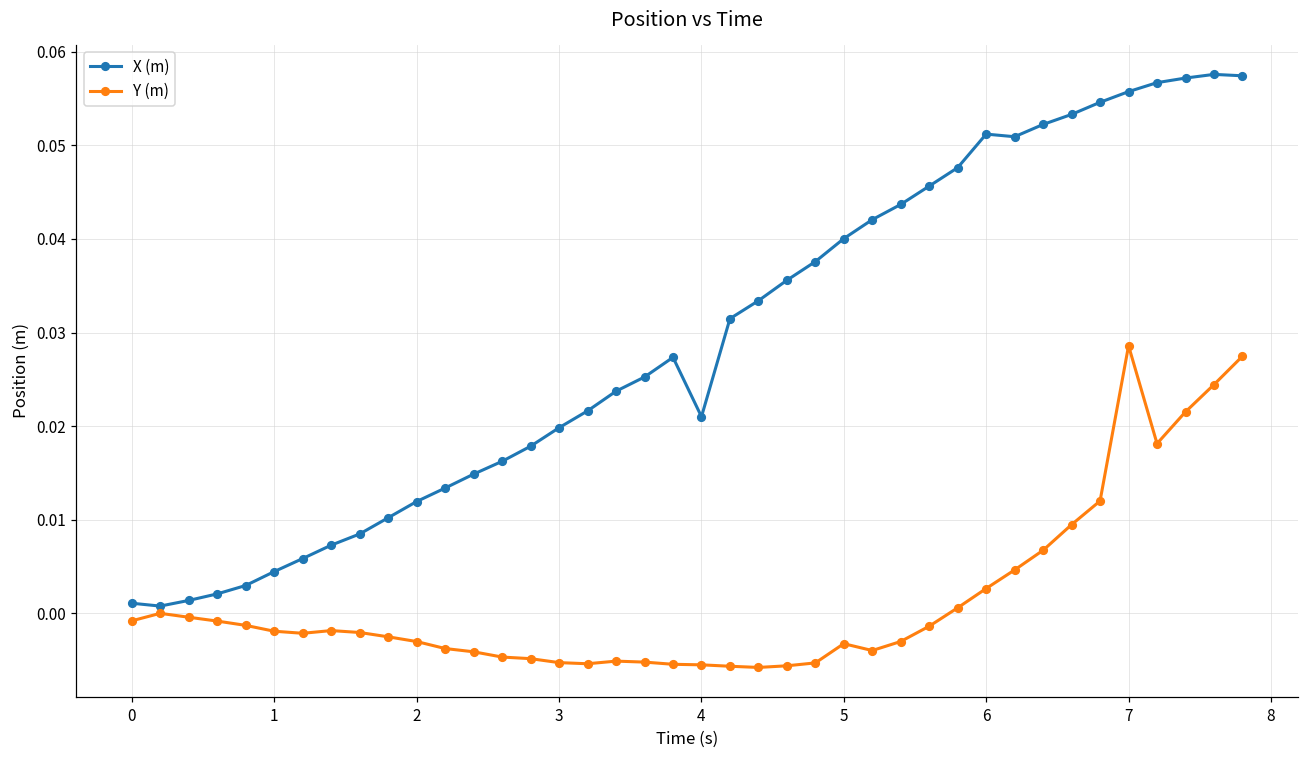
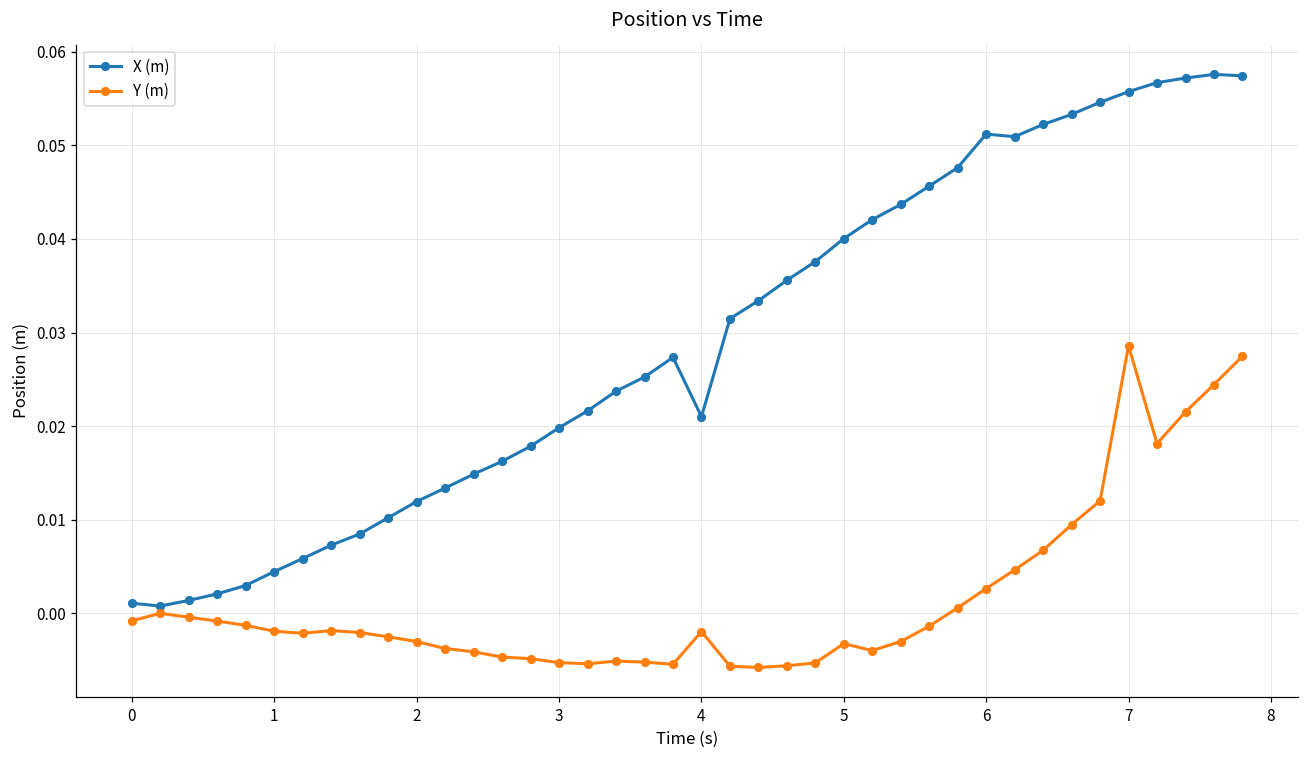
  {
    "X (m)": {
      "0": 0.001,
      "1": 0.004,
      "2": 0.012,
      "3": 0.020,
      "4": 0.021,
      "5": 0.040,
      "6": 0.051,
      "7": 0.056
    },
    "Y (m)": {
      "0": -0.001,
      "1": -0.002,
      "2": -0.003,
      "3": -0.005,
-     "4": -0.005,
+     "4": -0.002,
      "5": -0.003,
      "6": 0.003,
      "7": 0.029
    }
  }
